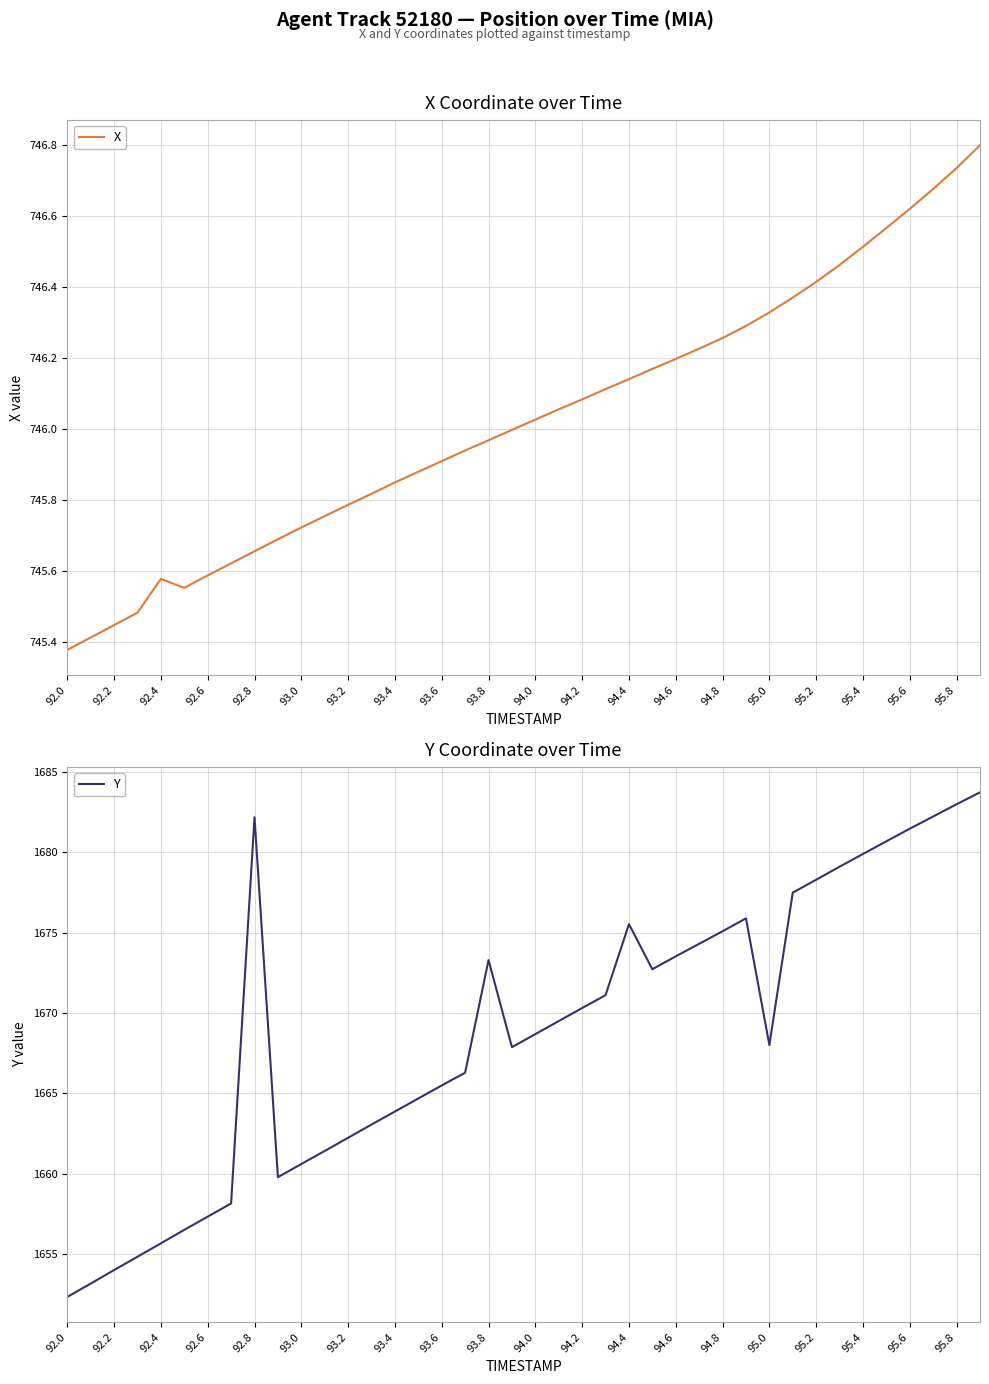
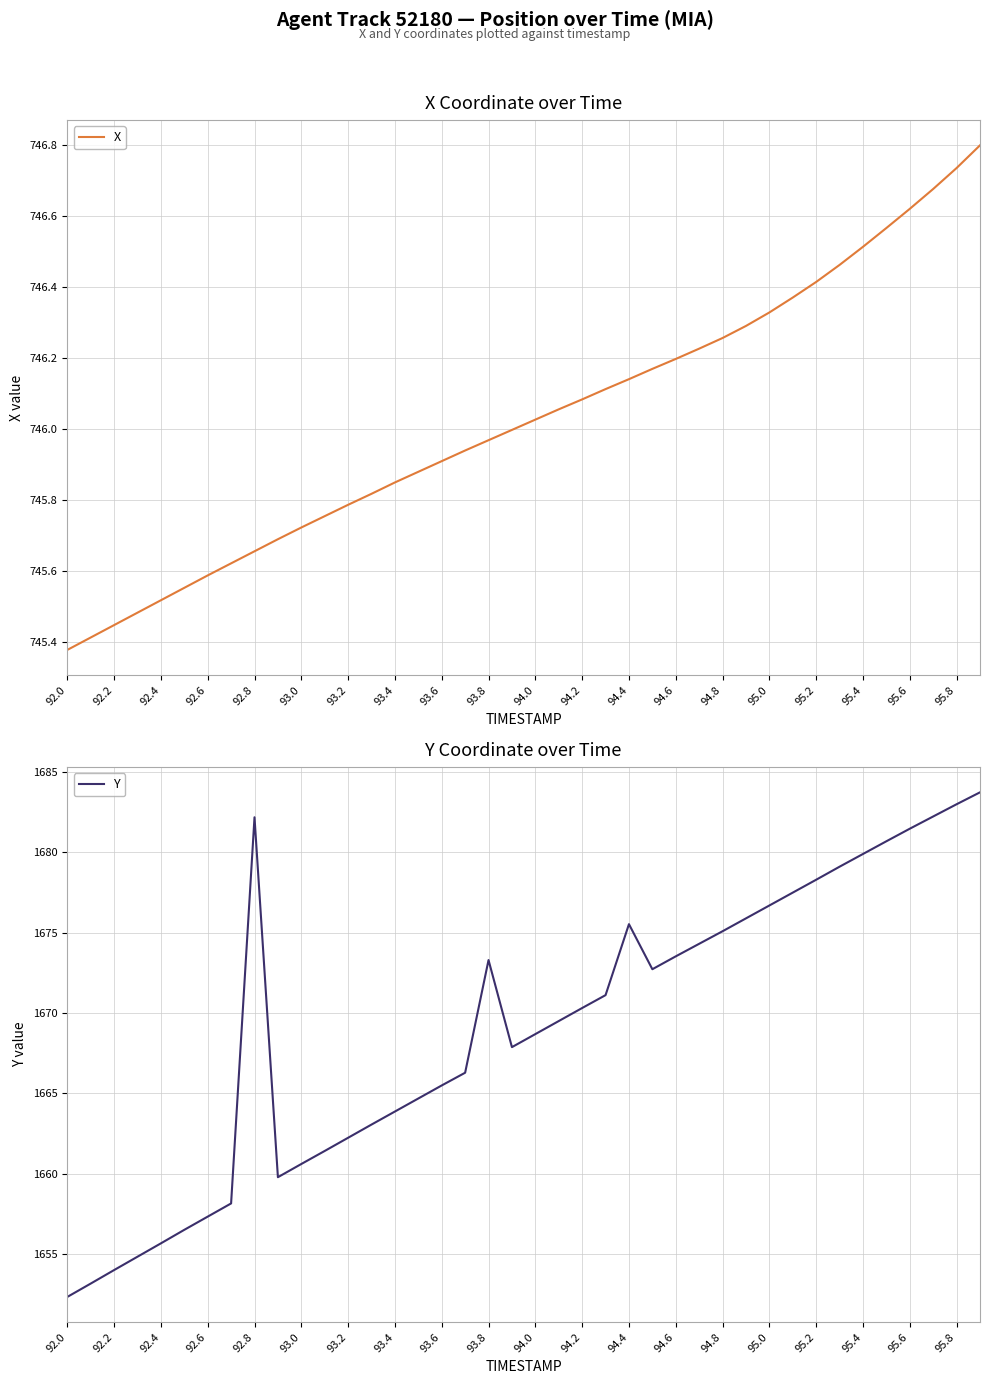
  {
    "X Coordinate over Time": {
      "92.0": 745.38,
      "92.2": 745.45,
-     "92.4": 745.58,
+     "92.4": 745.52,
      "92.6": 745.59,
      "92.8": 745.66,
      "93.0": 745.72,
      "93.2": 745.79,
      "93.4": 745.85,
      "93.6": 745.91,
      "93.8": 745.97,
      "94.0": 746.03,
      "94.2": 746.08,
      "94.4": 746.14,
      "94.6": 746.20,
      "94.8": 746.26,
      "95.0": 746.33,
      "95.2": 746.42,
      "95.4": 746.51,
      "95.6": 746.62,
      "95.8": 746.74
    },
    "Y Coordinate over Time": {
      "92.0": 1652.4,
      "92.2": 1654.0,
      "92.4": 1655.7,
      "92.6": 1657.4,
      "92.8": 1682.2,
      "93.0": 1660.6,
      "93.2": 1662.3,
      "93.4": 1663.9,
      "93.6": 1665.5,
      "93.8": 1673.3,
      "94.0": 1668.7,
      "94.2": 1670.3,
      "94.4": 1675.5,
      "94.6": 1673.5,
      "94.8": 1675.1,
-     "95.0": 1668.0,
+     "95.0": 1676.7,
      "95.2": 1678.3,
      "95.4": 1679.9,
      "95.6": 1681.5,
      "95.8": 1683.0
    }
  }
